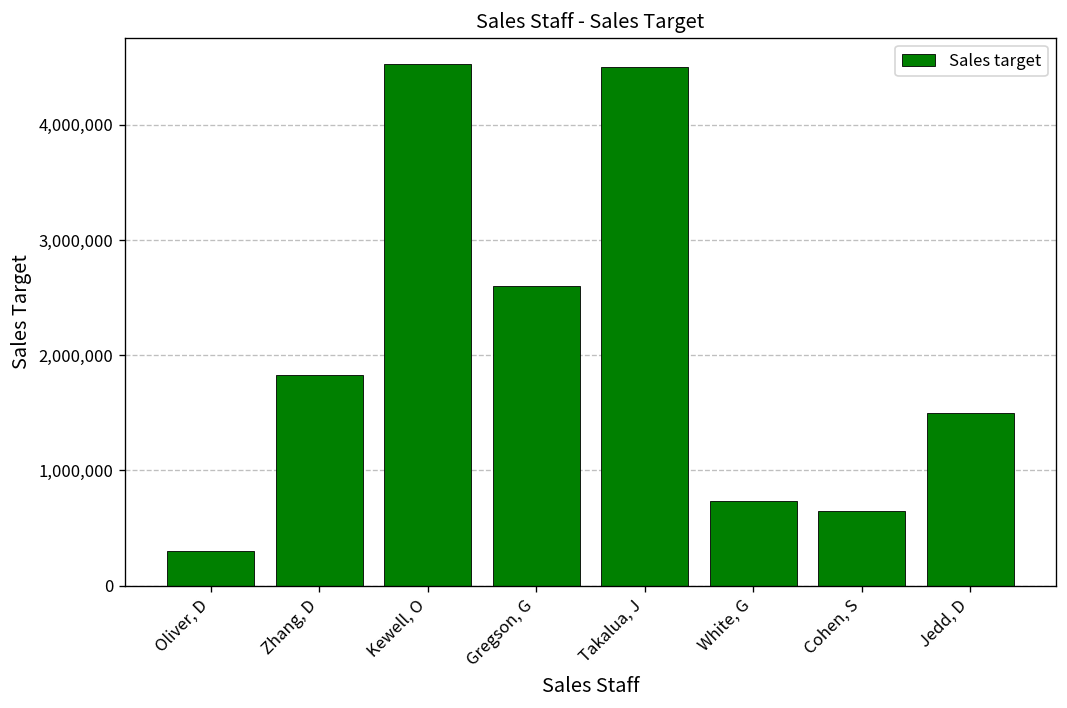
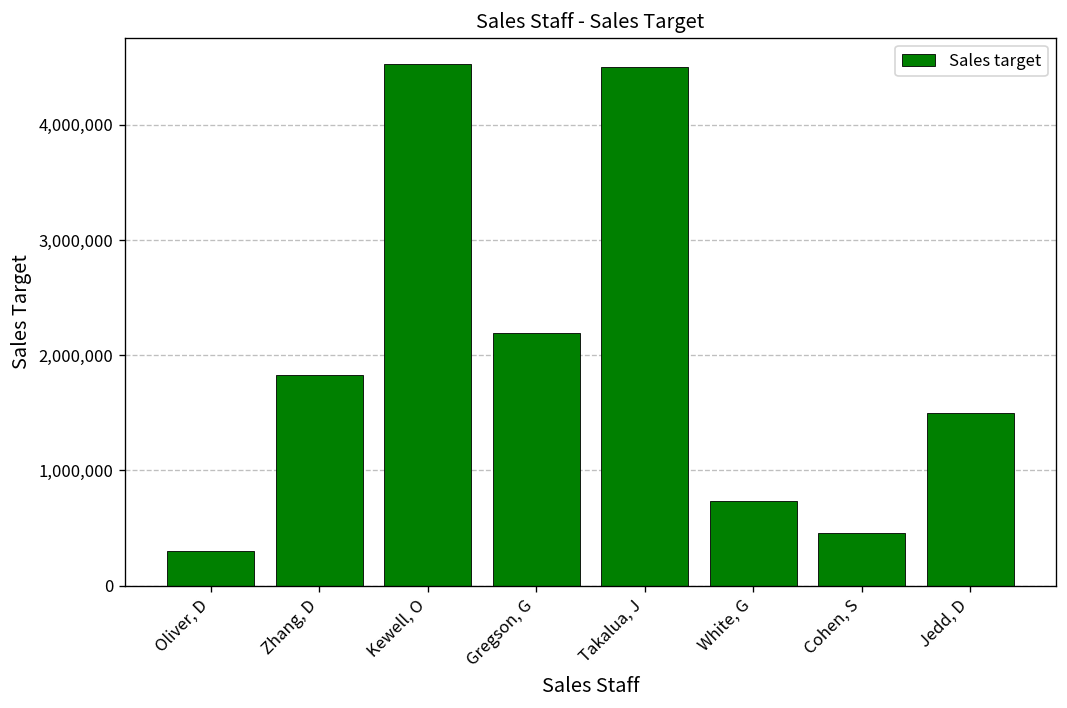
  {
    "Oliver, D": "300,000",
    "Zhang, D": "1,800,000",
    "Kewell, O": "4,500,000",
-   "Gregson, G": "2,600,000",
+   "Gregson, G": "2,200,000",
    "Takalua, J": "4,500,000",
    "White, G": "700,000",
-   "Cohen, S": "700,000",
+   "Cohen, S": "500,000",
    "Jedd, D": "1,500,000"
  }
